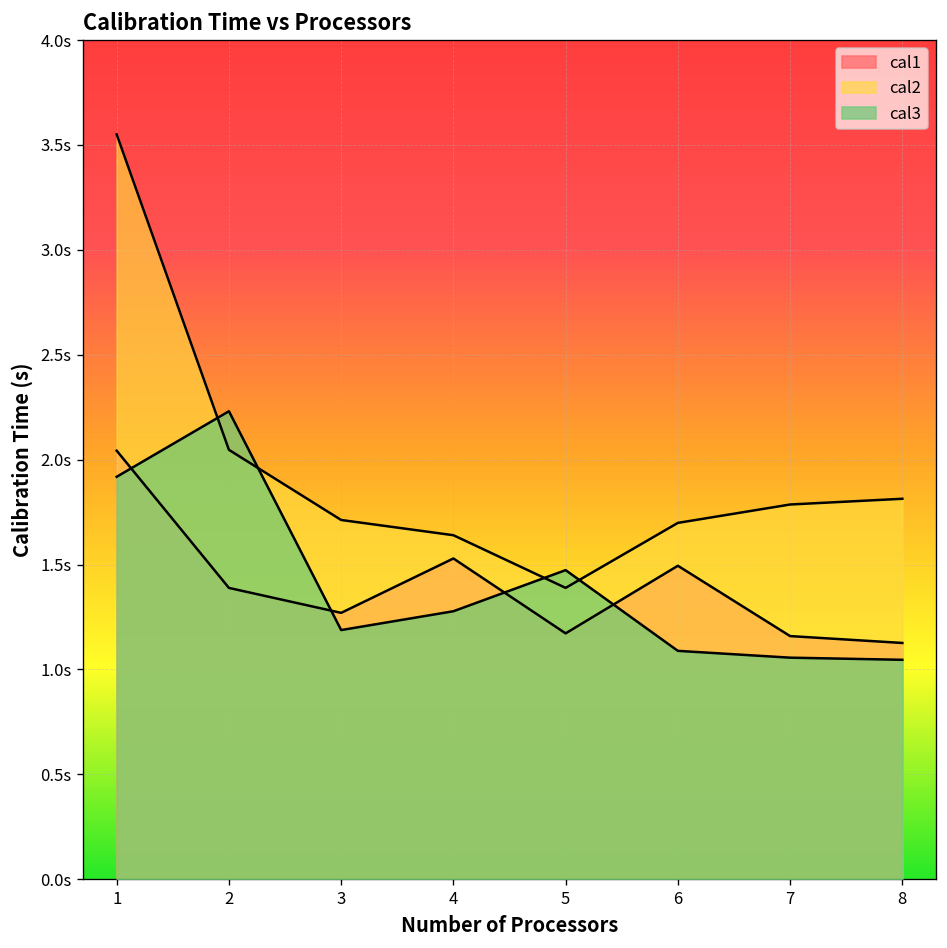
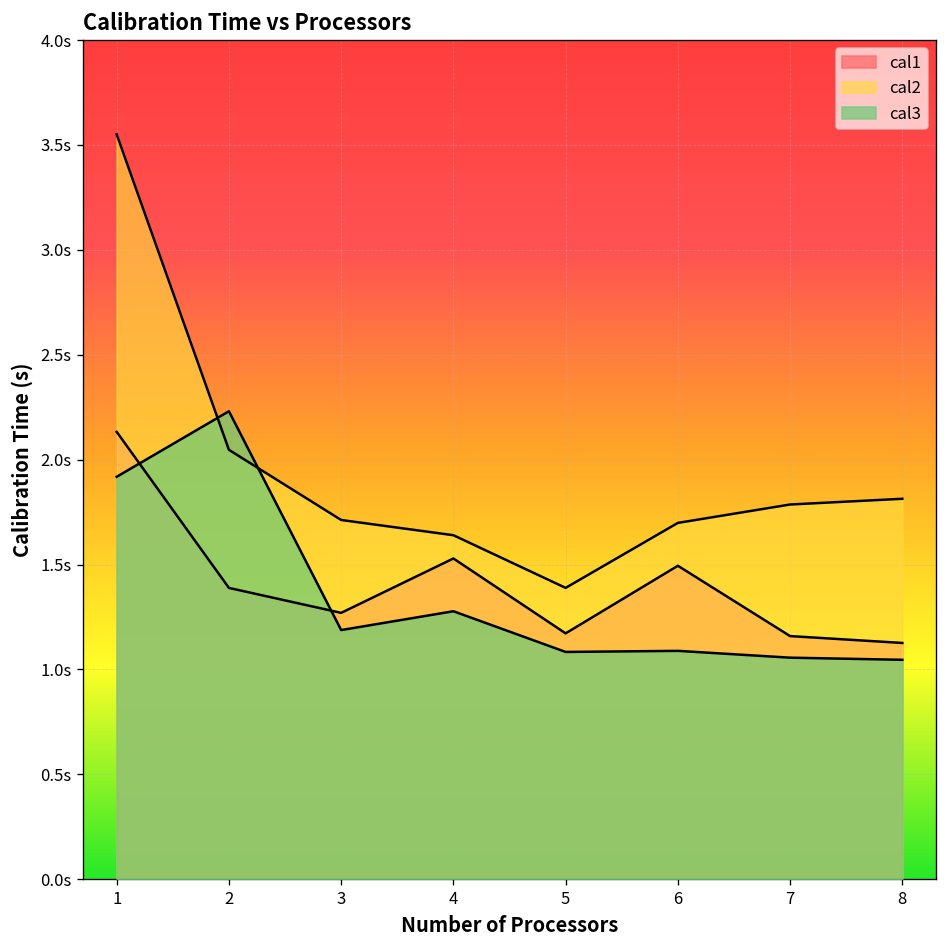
  {
    "cal1": {
-     "1": "2.04s",
+     "1": "2.13s",
      "2": "1.39s",
      "3": "1.27s",
      "4": "1.53s",
      "5": "1.17s",
      "6": "1.49s",
      "7": "1.16s",
      "8": "1.13s"
    },
    "cal2": {
      "1": "3.55s",
      "2": "2.05s",
      "3": "1.71s",
      "4": "1.64s",
      "5": "1.39s",
      "6": "1.70s",
      "7": "1.79s",
      "8": "1.81s"
    },
    "cal3": {
      "1": "1.92s",
      "2": "2.23s",
      "3": "1.19s",
      "4": "1.28s",
-     "5": "1.47s",
+     "5": "1.08s",
      "6": "1.09s",
      "7": "1.06s",
      "8": "1.05s"
    }
  }
